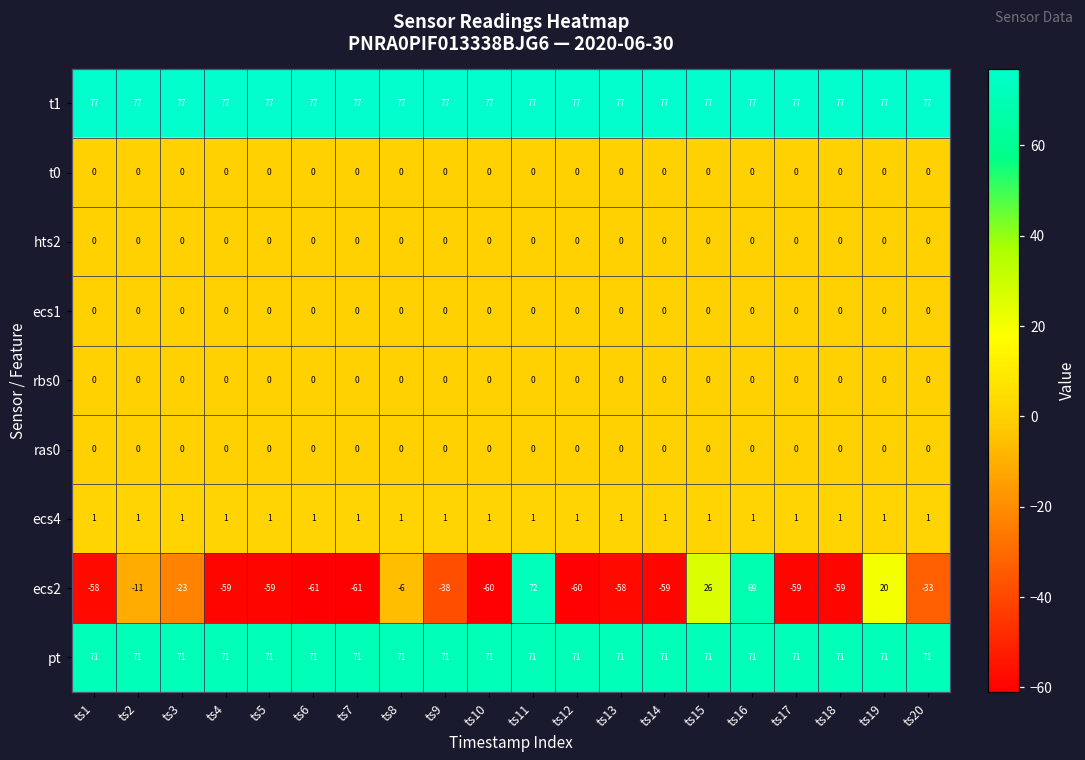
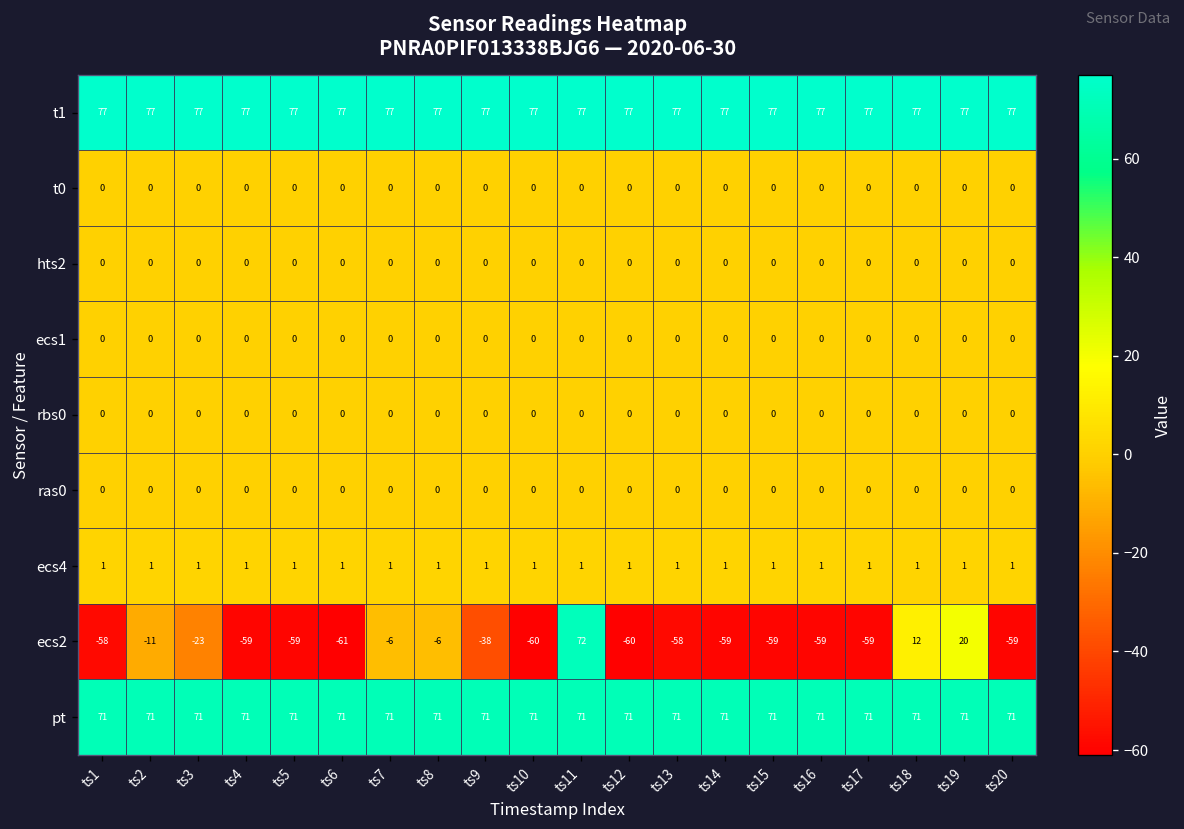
  {
    "t1": {
      "ts1": 77,
      "ts2": 77,
      "ts3": 77,
      "ts4": 77,
      "ts5": 77,
      "ts6": 77,
      "ts7": 77,
      "ts8": 77,
      "ts9": 77,
      "ts10": 77,
      "ts11": 77,
      "ts12": 77,
      "ts13": 77,
      "ts14": 77,
      "ts15": 77,
      "ts16": 77,
      "ts17": 77,
      "ts18": 77,
      "ts19": 77,
      "ts20": 77
    },
    "t0": {
      "ts1": 0,
      "ts2": 0,
      "ts3": 0,
      "ts4": 0,
      "ts5": 0,
      "ts6": 0,
      "ts7": 0,
      "ts8": 0,
      "ts9": 0,
      "ts10": 0,
      "ts11": 0,
      "ts12": 0,
      "ts13": 0,
      "ts14": 0,
      "ts15": 0,
      "ts16": 0,
      "ts17": 0,
      "ts18": 0,
      "ts19": 0,
      "ts20": 0
    },
    "hts2": {
      "ts1": 0,
      "ts2": 0,
      "ts3": 0,
      "ts4": 0,
      "ts5": 0,
      "ts6": 0,
      "ts7": 0,
      "ts8": 0,
      "ts9": 0,
      "ts10": 0,
      "ts11": 0,
      "ts12": 0,
      "ts13": 0,
      "ts14": 0,
      "ts15": 0,
      "ts16": 0,
      "ts17": 0,
      "ts18": 0,
      "ts19": 0,
      "ts20": 0
    },
    "ecs1": {
      "ts1": 0,
      "ts2": 0,
      "ts3": 0,
      "ts4": 0,
      "ts5": 0,
      "ts6": 0,
      "ts7": 0,
      "ts8": 0,
      "ts9": 0,
      "ts10": 0,
      "ts11": 0,
      "ts12": 0,
      "ts13": 0,
      "ts14": 0,
      "ts15": 0,
      "ts16": 0,
      "ts17": 0,
      "ts18": 0,
      "ts19": 0,
      "ts20": 0
    },
    "rbs0": {
      "ts1": 0,
      "ts2": 0,
      "ts3": 0,
      "ts4": 0,
      "ts5": 0,
      "ts6": 0,
      "ts7": 0,
      "ts8": 0,
      "ts9": 0,
      "ts10": 0,
      "ts11": 0,
      "ts12": 0,
      "ts13": 0,
      "ts14": 0,
      "ts15": 0,
      "ts16": 0,
      "ts17": 0,
      "ts18": 0,
      "ts19": 0,
      "ts20": 0
    },
    "ras0": {
      "ts1": 0,
      "ts2": 0,
      "ts3": 0,
      "ts4": 0,
      "ts5": 0,
      "ts6": 0,
      "ts7": 0,
      "ts8": 0,
      "ts9": 0,
      "ts10": 0,
      "ts11": 0,
      "ts12": 0,
      "ts13": 0,
      "ts14": 0,
      "ts15": 0,
      "ts16": 0,
      "ts17": 0,
      "ts18": 0,
      "ts19": 0,
      "ts20": 0
    },
    "ecs4": {
      "ts1": 1,
      "ts2": 1,
      "ts3": 1,
      "ts4": 1,
      "ts5": 1,
      "ts6": 1,
      "ts7": 1,
      "ts8": 1,
      "ts9": 1,
      "ts10": 1,
      "ts11": 1,
      "ts12": 1,
      "ts13": 1,
      "ts14": 1,
      "ts15": 1,
      "ts16": 1,
      "ts17": 1,
      "ts18": 1,
      "ts19": 1,
      "ts20": 1
    },
    "ecs2": {
      "ts1": -58,
      "ts2": -11,
      "ts3": -23,
      "ts4": -59,
      "ts5": -59,
      "ts6": -61,
-     "ts7": -61,
+     "ts7": -6,
      "ts8": -6,
      "ts9": -38,
      "ts10": -60,
      "ts11": 72,
      "ts12": -60,
      "ts13": -58,
      "ts14": -59,
-     "ts15": 26,
-     "ts16": 69,
+     "ts15": -59,
+     "ts16": -59,
      "ts17": -59,
-     "ts18": -59,
+     "ts18": 12,
      "ts19": 20,
-     "ts20": -33
+     "ts20": -59
    },
    "pt": {
      "ts1": 71,
      "ts2": 71,
      "ts3": 71,
      "ts4": 71,
      "ts5": 71,
      "ts6": 71,
      "ts7": 71,
      "ts8": 71,
      "ts9": 71,
      "ts10": 71,
      "ts11": 71,
      "ts12": 71,
      "ts13": 71,
      "ts14": 71,
      "ts15": 71,
      "ts16": 71,
      "ts17": 71,
      "ts18": 71,
      "ts19": 71,
      "ts20": 71
    }
  }
